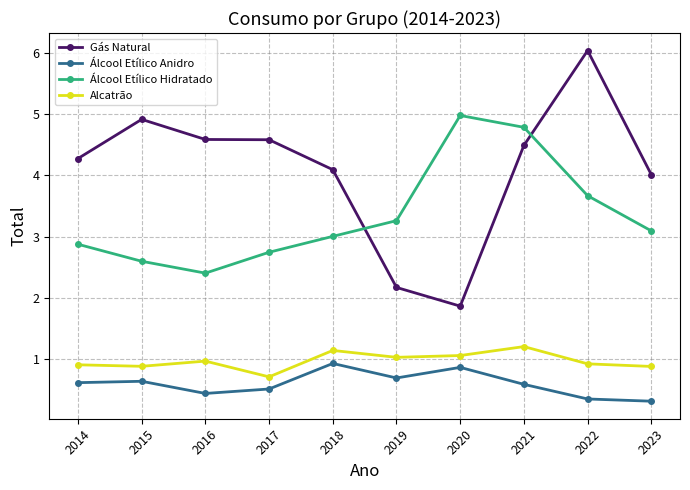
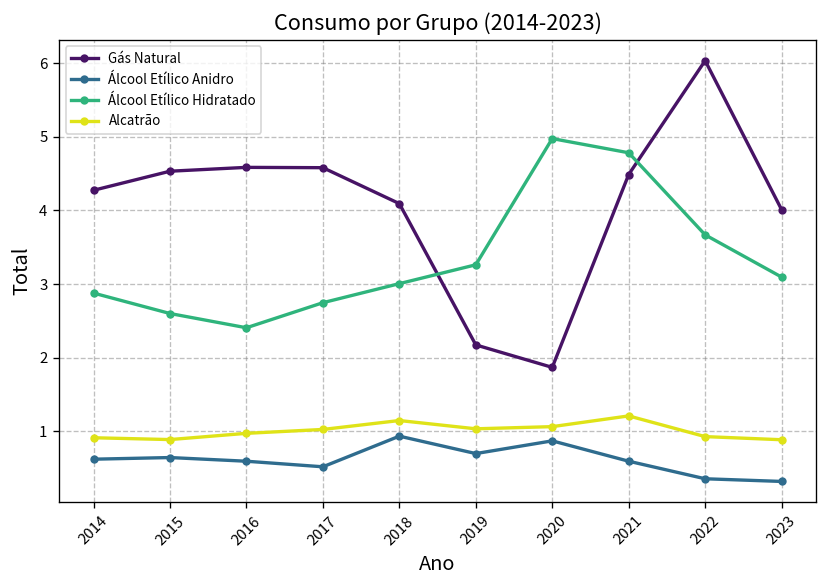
  {
    "Gás Natural": {
      "2014": 4.3,
-     "2015": 4.9,
+     "2015": 4.5,
      "2016": 4.6,
      "2017": 4.6,
      "2018": 4.1,
      "2019": 2.2,
      "2020": 1.9,
      "2021": 4.5,
      "2022": 6.0,
      "2023": 4.0
    },
    "Álcool Etílico Anidro": {
      "2014": 0.6,
      "2015": 0.6,
-     "2016": 0.4,
+     "2016": 0.6,
      "2017": 0.5,
      "2018": 0.9,
      "2019": 0.7,
      "2020": 0.9,
      "2021": 0.6,
      "2022": 0.4,
      "2023": 0.3
    },
    "Álcool Etílico Hidratado": {
      "2014": 2.9,
      "2015": 2.6,
      "2016": 2.4,
      "2017": 2.7,
      "2018": 3.0,
      "2019": 3.3,
      "2020": 5.0,
      "2021": 4.8,
      "2022": 3.7,
      "2023": 3.1
    },
    "Alcatrão": {
      "2014": 0.9,
      "2015": 0.9,
      "2016": 1.0,
-     "2017": 0.7,
+     "2017": 1.0,
      "2018": 1.1,
      "2019": 1.0,
      "2020": 1.1,
      "2021": 1.2,
      "2022": 0.9,
      "2023": 0.9
    }
  }
